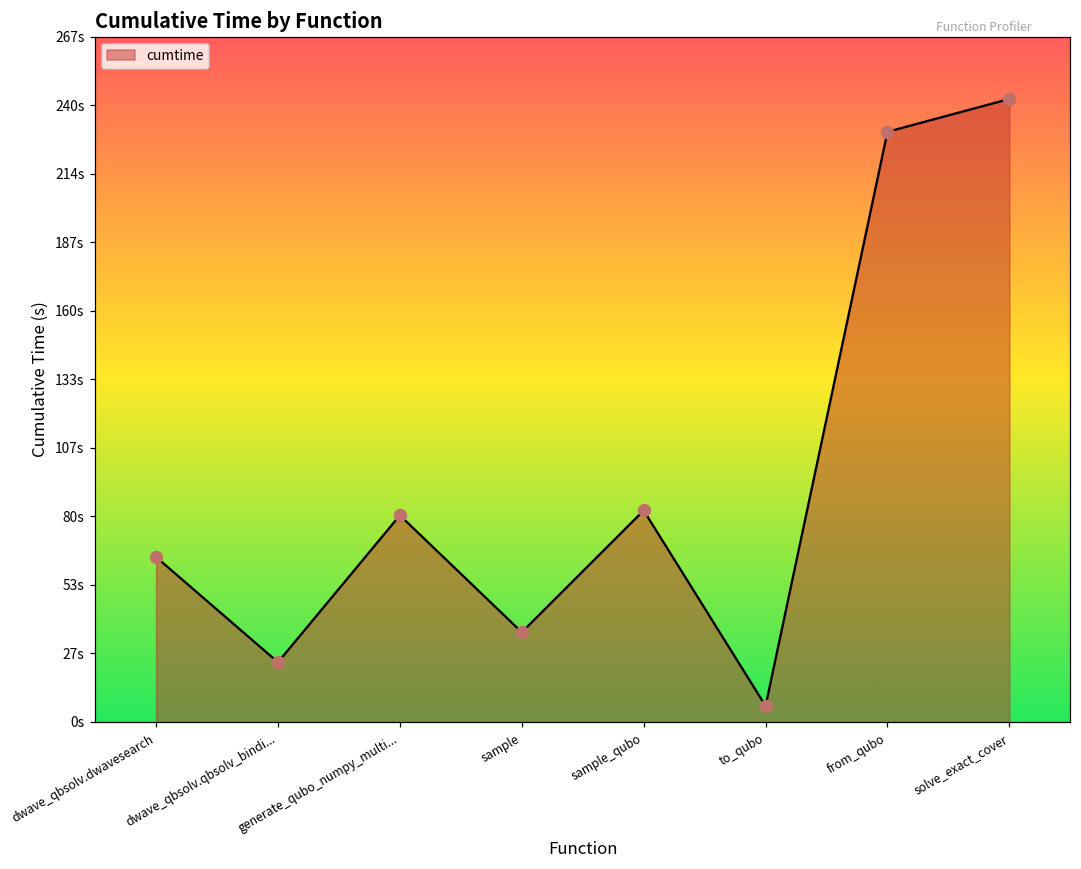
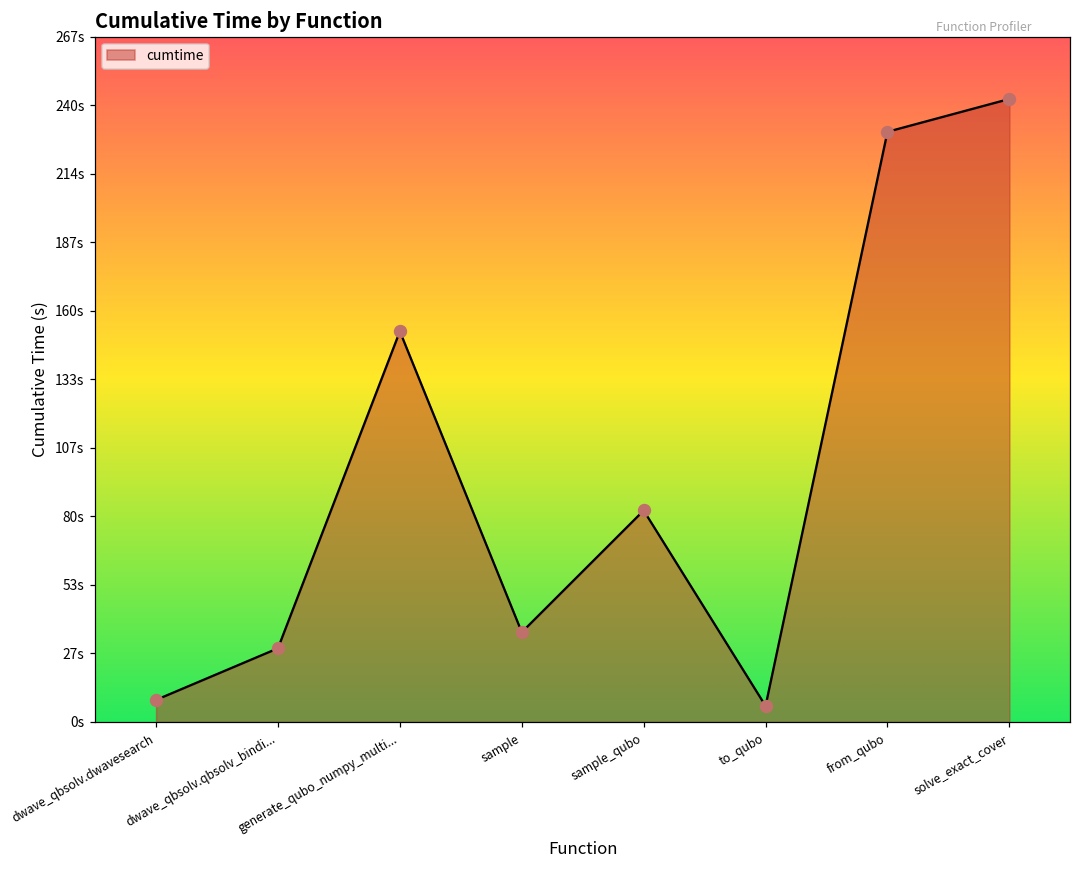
  {
-   "dwave_qbsolv.dwavesearch": "64s",
-   "dwave_qbsolv.qbsolv_bindi...": "23s",
-   "generate_qubo_numpy_multi...": "80s",
+   "dwave_qbsolv.dwavesearch": "9s",
+   "dwave_qbsolv.qbsolv_bindi...": "29s",
+   "generate_qubo_numpy_multi...": "152s",
    "sample": "35s",
    "sample_qubo": "82s",
    "to_qubo": "6s",
    "from_qubo": "230s",
    "solve_exact_cover": "243s"
  }
